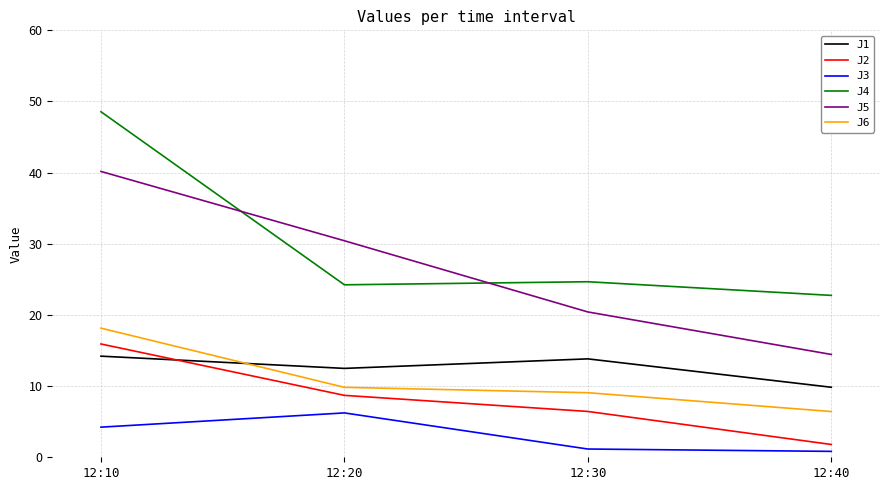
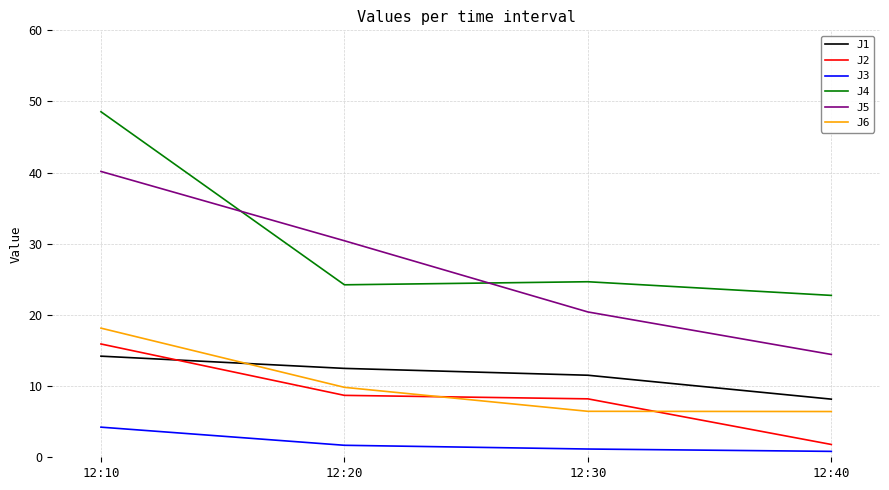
  {
    "J1": {
      "12:10": 14,
      "12:20": 12,
-     "12:30": 14,
-     "12:40": 10
+     "12:30": 12,
+     "12:40": 8
    },
    "J2": {
      "12:10": 16,
      "12:20": 9,
-     "12:30": 6,
+     "12:30": 8,
      "12:40": 2
    },
    "J3": {
      "12:10": 4,
-     "12:20": 6,
+     "12:20": 2,
      "12:30": 1,
      "12:40": 1
    },
    "J4": {
      "12:10": 49,
      "12:20": 24,
      "12:30": 25,
      "12:40": 23
    },
    "J5": {
      "12:10": 40,
      "12:20": 30,
      "12:30": 20,
      "12:40": 14
    },
    "J6": {
      "12:10": 18,
      "12:20": 10,
-     "12:30": 9,
+     "12:30": 6,
      "12:40": 6
    }
  }
